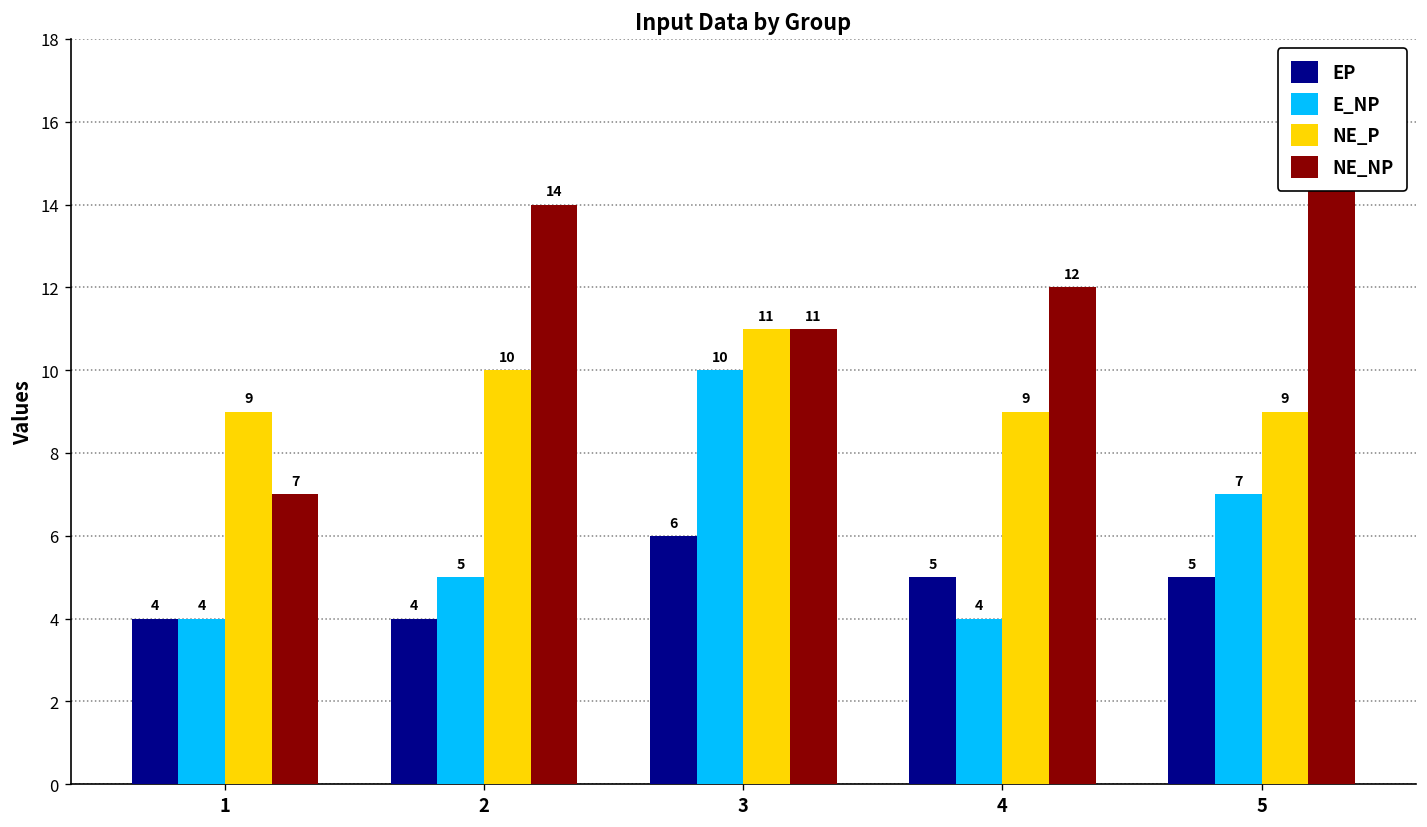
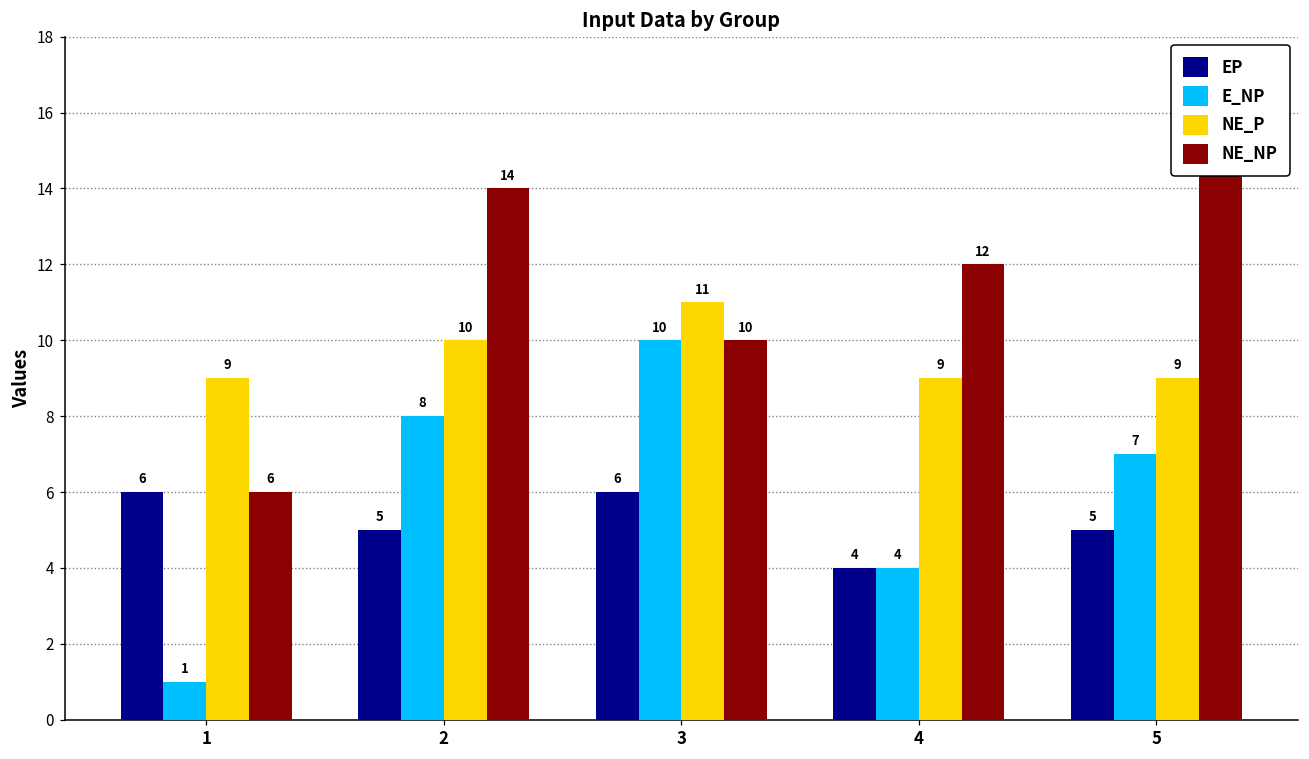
  {
    "EP": {
-     "1": 4,
-     "2": 4,
+     "1": 6,
+     "2": 5,
      "3": 6,
-     "4": 5,
+     "4": 4,
      "5": 5
    },
    "E_NP": {
-     "1": 4,
-     "2": 5,
+     "1": 1,
+     "2": 8,
      "3": 10,
      "4": 4,
      "5": 7
    },
    "NE_P": {
      "1": 9,
      "2": 10,
      "3": 11,
      "4": 9,
      "5": 9
    },
    "NE_NP": {
-     "1": 7,
+     "1": 6,
      "2": 14,
-     "3": 11,
+     "3": 10,
      "4": 12
    }
  }
